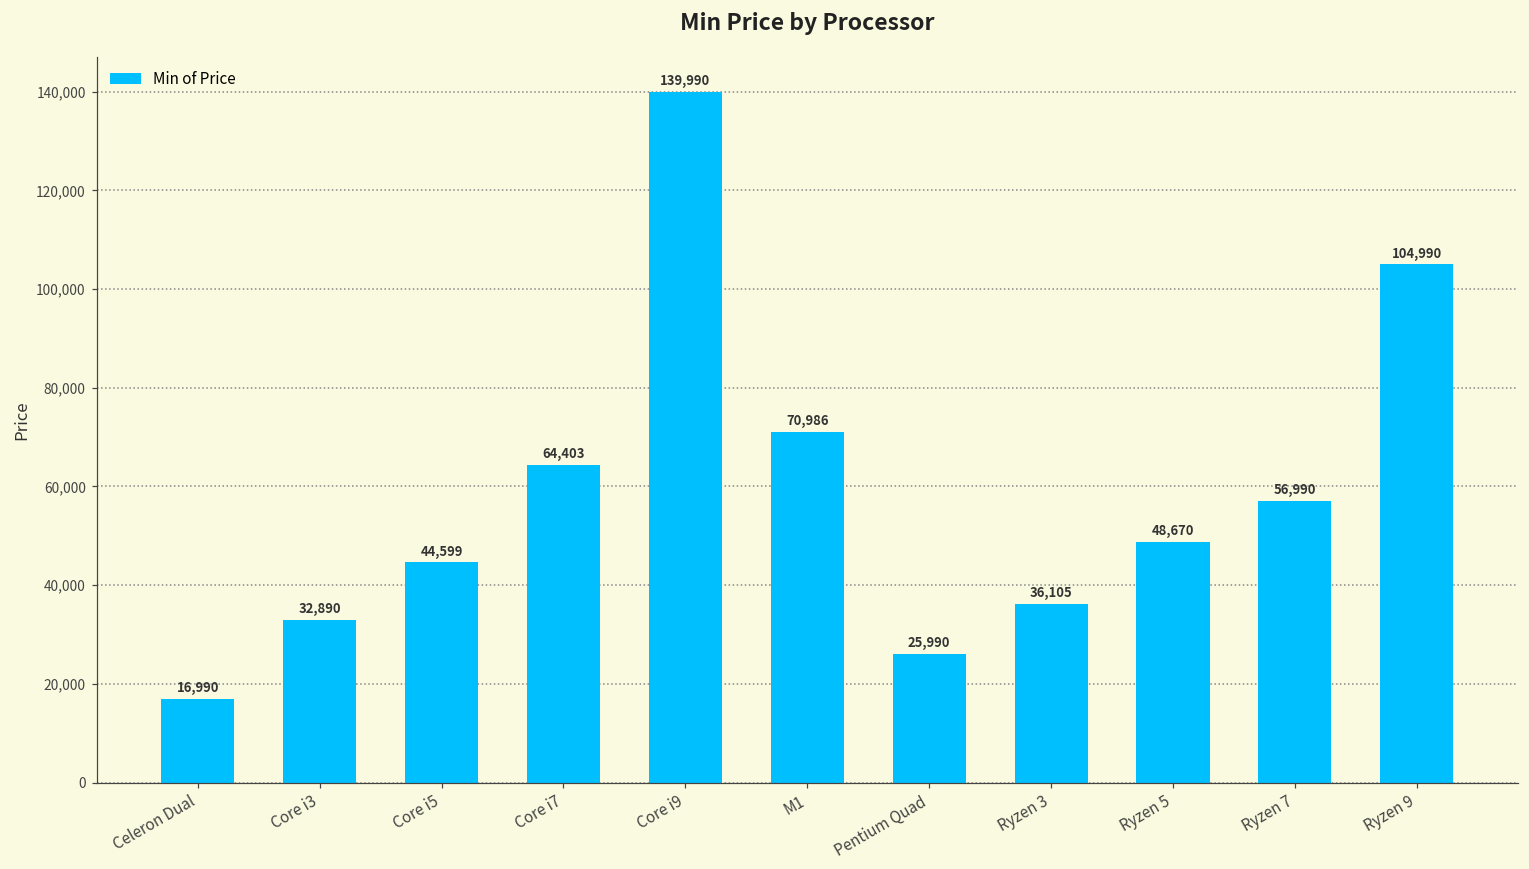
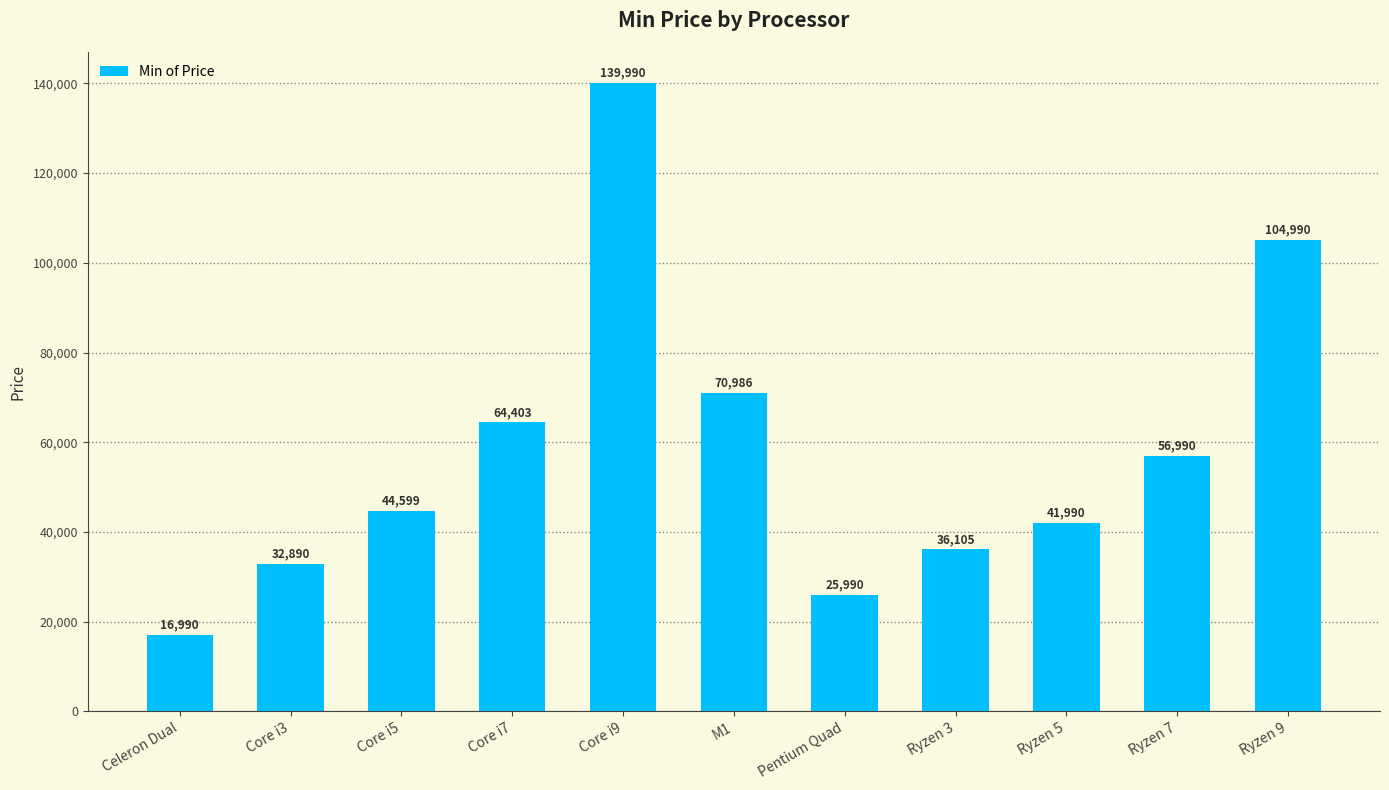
  {
    "Celeron Dual": "16,990",
    "Core i3": "32,890",
    "Core i5": "44,599",
    "Core i7": "64,403",
    "Core i9": "139,990",
    "M1": "70,986",
    "Pentium Quad": "25,990",
    "Ryzen 3": "36,105",
-   "Ryzen 5": "48,670",
+   "Ryzen 5": "41,990",
    "Ryzen 7": "56,990",
    "Ryzen 9": "104,990"
  }
